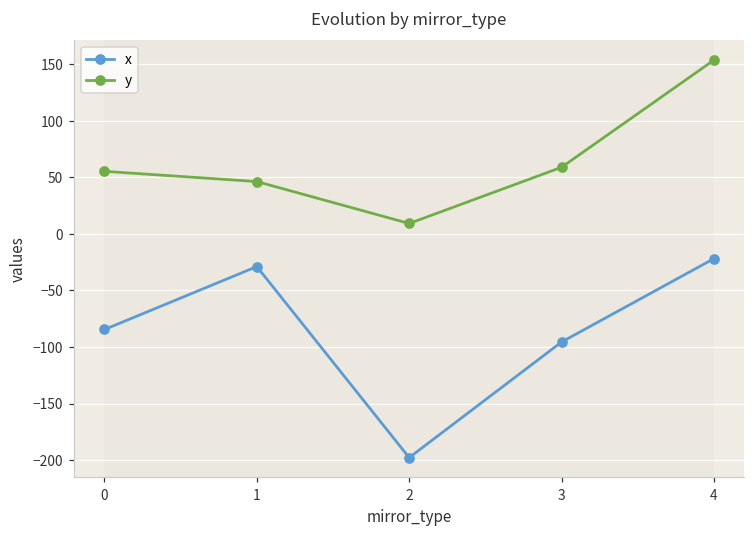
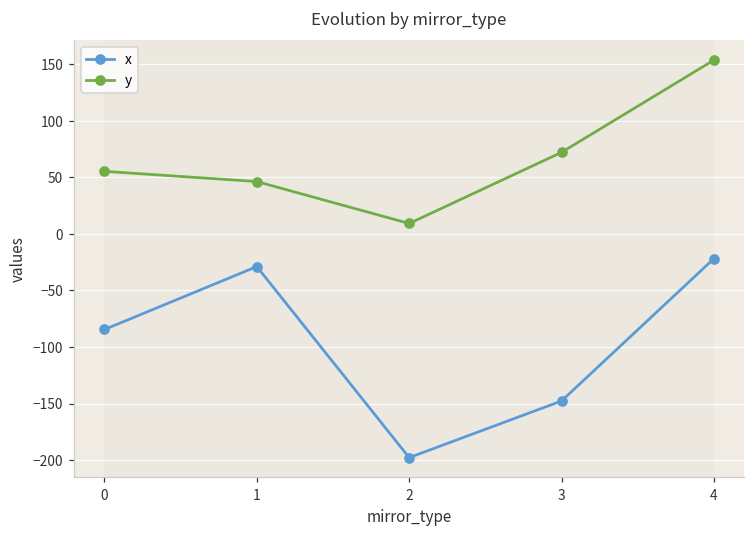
  {
    "x": {
      "0": -85,
      "1": -29,
      "2": -198,
-     "3": -96,
+     "3": -148,
      "4": -22
    },
    "y": {
      "0": 55,
      "1": 46,
      "2": 9,
-     "3": 59,
+     "3": 72,
      "4": 154
    }
  }
